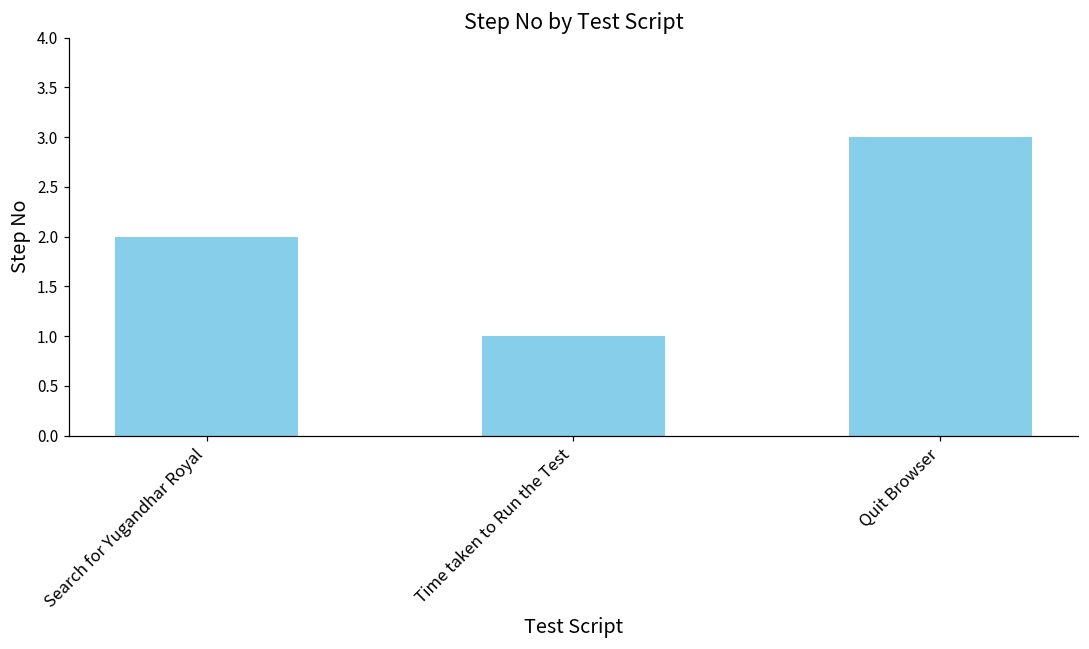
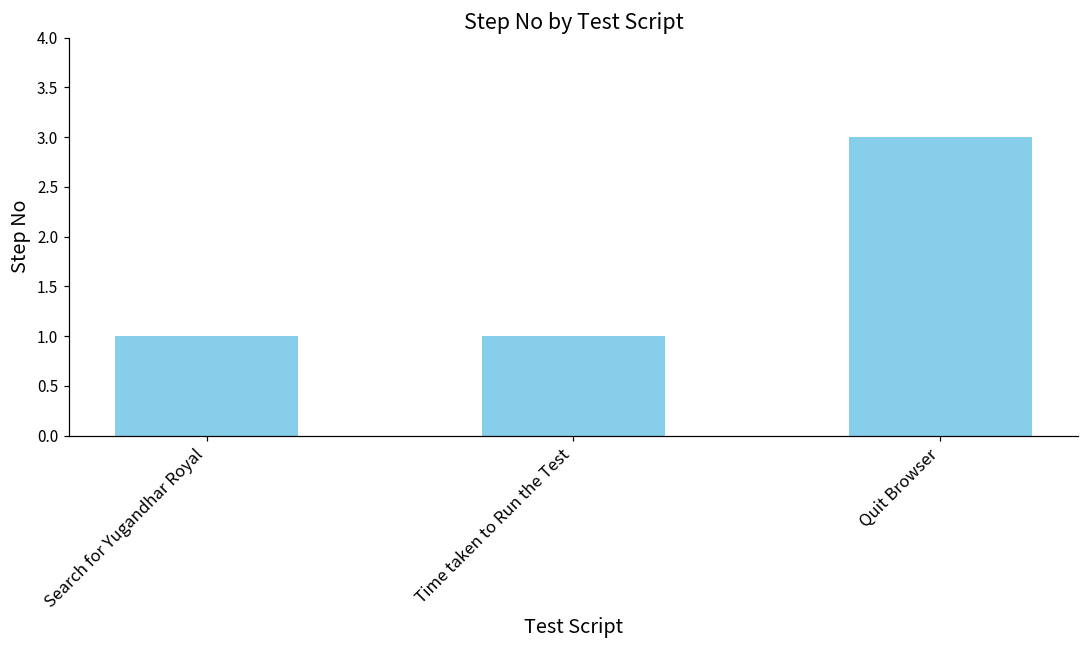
  {
-   "Search for Yugandhar Royal": 2,
+   "Search for Yugandhar Royal": 1,
    "Time taken to Run the Test": 1,
    "Quit Browser": 3
  }
